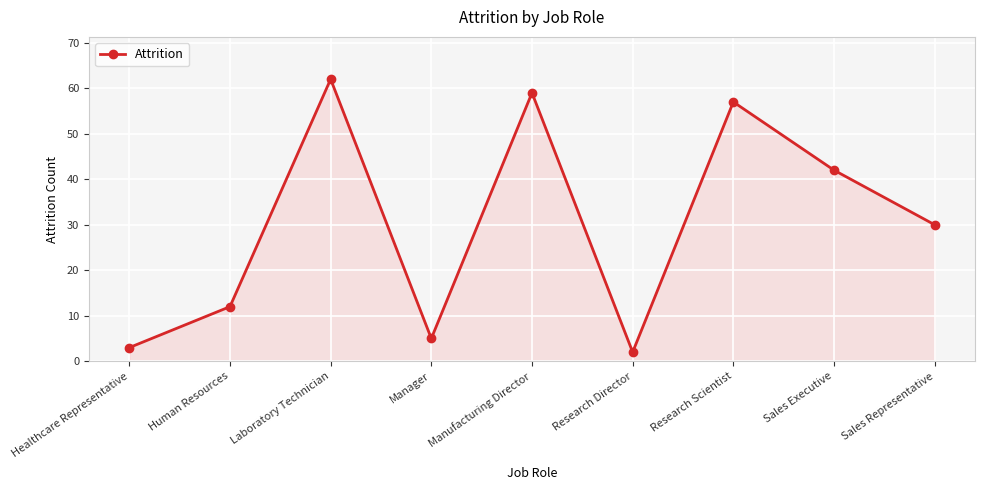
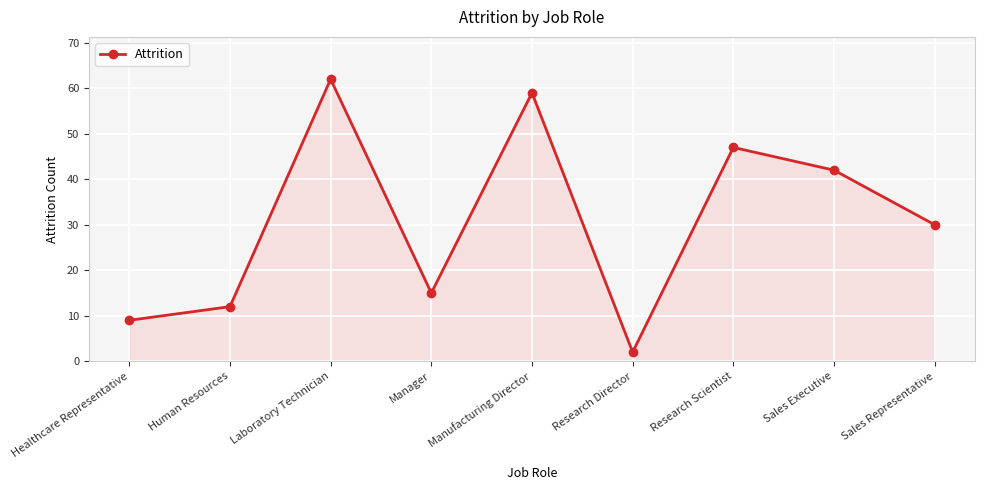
  {
-   "Healthcare Representative": 3,
+   "Healthcare Representative": 9,
    "Human Resources": 12,
    "Laboratory Technician": 62,
-   "Manager": 5,
+   "Manager": 15,
    "Manufacturing Director": 59,
    "Research Director": 2,
-   "Research Scientist": 57,
+   "Research Scientist": 47,
    "Sales Executive": 42,
    "Sales Representative": 30
  }
